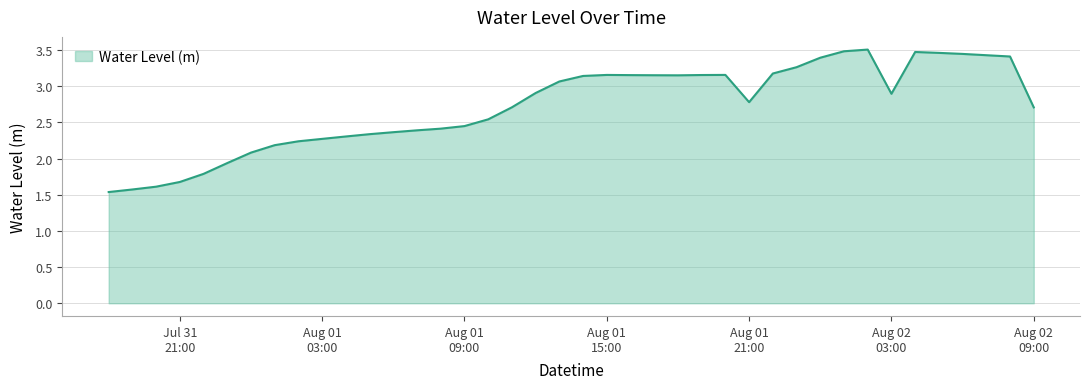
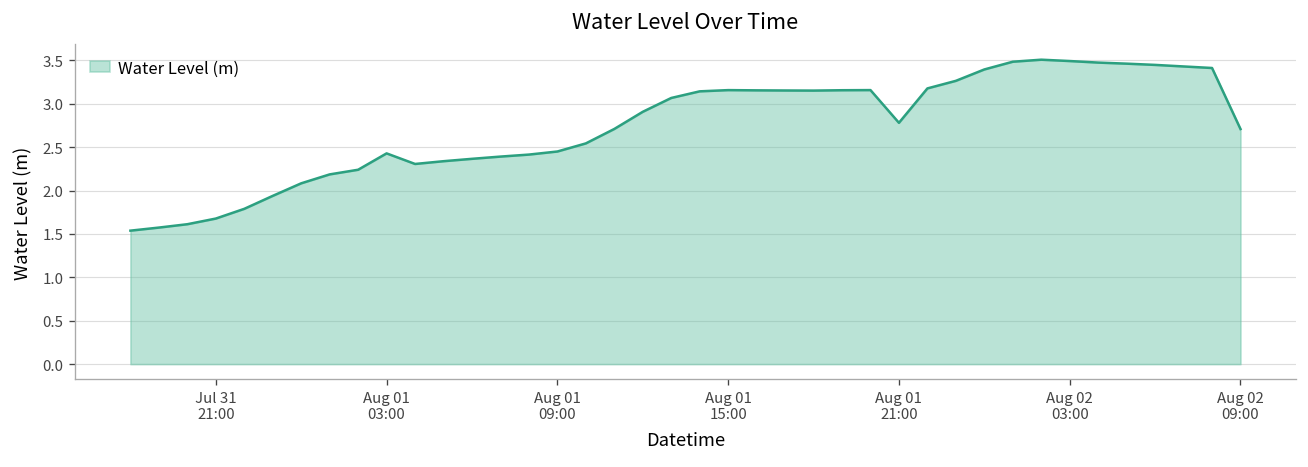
  {
    "Jul 31 21:00": 1.7,
-   "Aug 01 03:00": 2.3,
+   "Aug 01 03:00": 2.4,
    "Aug 01 09:00": 2.4,
    "Aug 01 15:00": 3.2,
    "Aug 01 21:00": 2.8,
-   "Aug 02 03:00": 2.9,
+   "Aug 02 03:00": 3.5,
    "Aug 02 09:00": 2.7
  }
